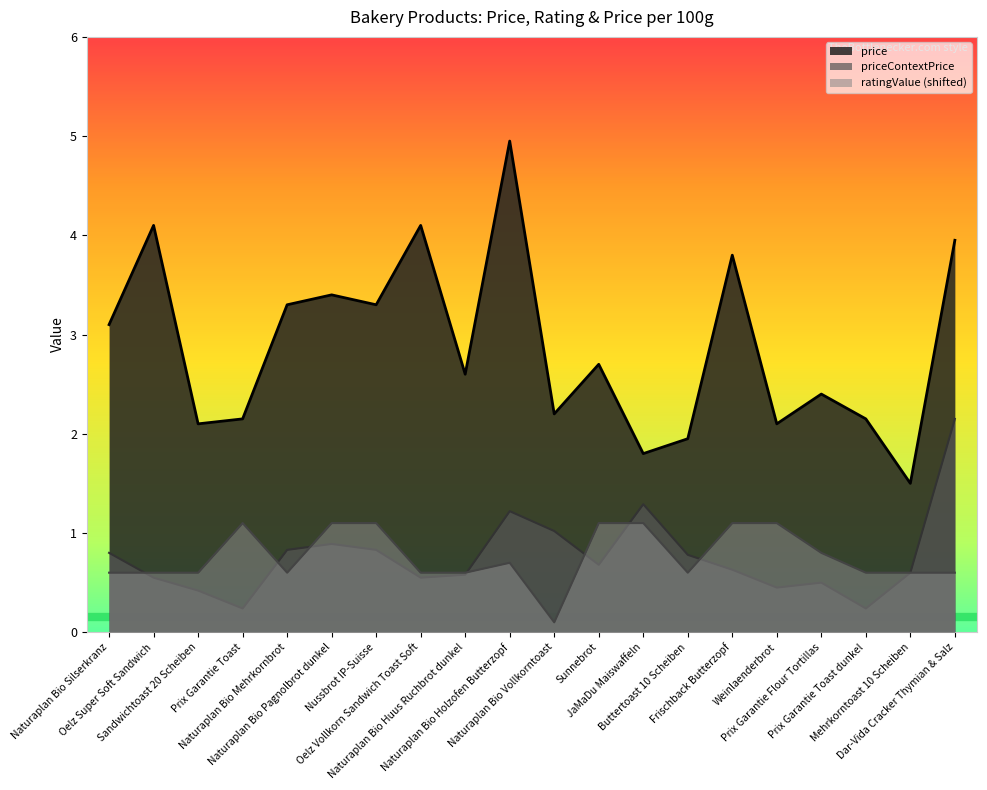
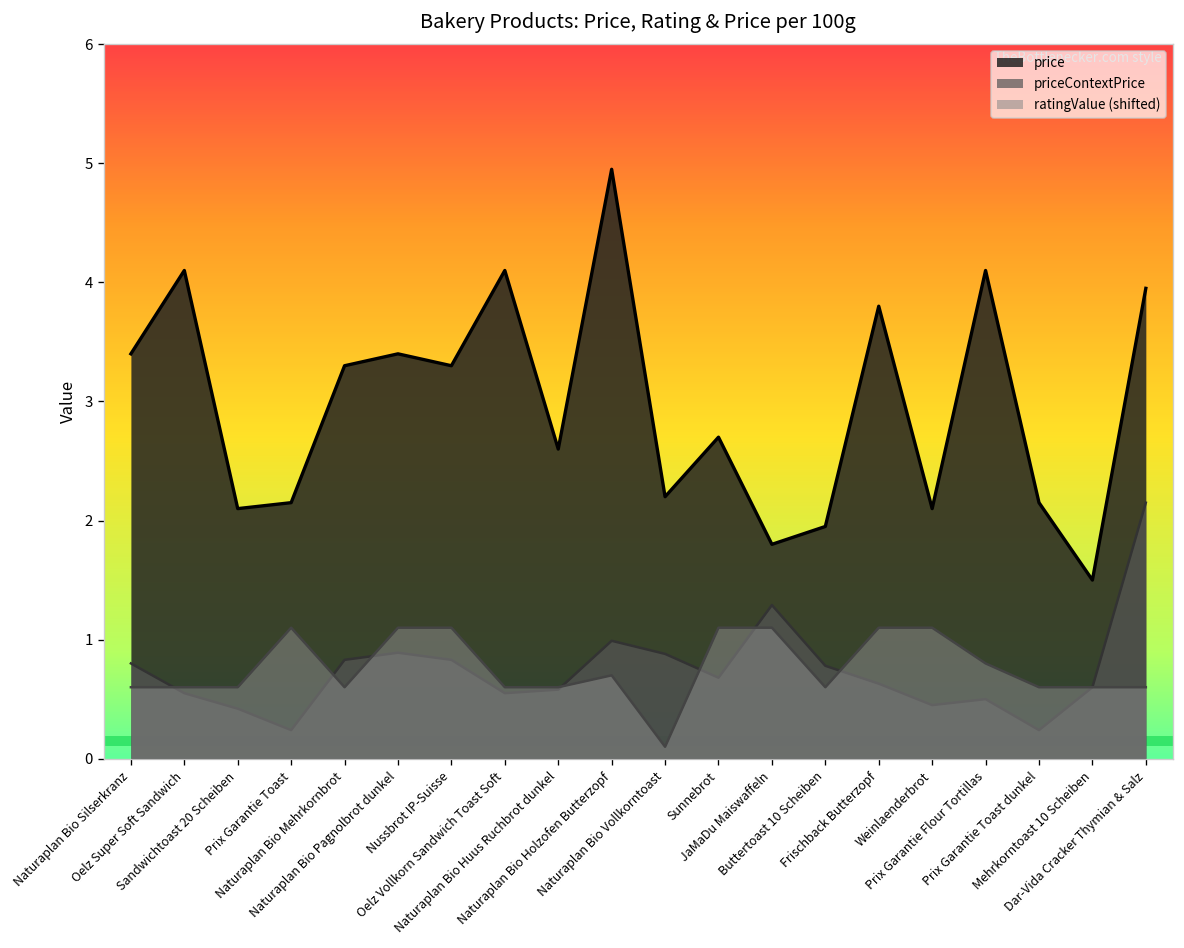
  {
    "price": {
-     "Naturaplan Bio Silserkranz": 3.1,
+     "Naturaplan Bio Silserkranz": 3.4,
      "Oelz Super Soft Sandwich": 4.1,
      "Sandwichtoast 20 Scheiben": 2.1,
      "Prix Garantie Toast": 2.2,
      "Naturaplan Bio Mehrkornbrot": 3.3,
      "Naturaplan Bio Pagnolbrot dunkel": 3.4,
      "Nussbrot IP-Suisse": 3.3,
      "Oelz Vollkorn Sandwich Toast Soft": 4.1,
      "Naturaplan Bio Huus Ruchbrot dunkel": 2.6,
      "Naturaplan Bio Holzofen Butterzopf": 5.0,
      "Naturaplan Bio Vollkorntoast": 2.2,
      "Sunnebrot": 2.7,
      "JaMaDu Maiswaffeln": 1.8,
      "Buttertoast 10 Scheiben": 2.0,
      "Frischback Butterzopf": 3.8,
      "Weinlaenderbrot": 2.1,
-     "Prix Garantie Flour Tortillas": 2.4,
+     "Prix Garantie Flour Tortillas": 4.1,
      "Prix Garantie Toast dunkel": 2.2,
      "Mehrkorntoast 10 Scheiben": 1.5,
      "Dar-Vida Cracker Thymian & Salz": 4.0
    },
    "priceContextPrice": {
      "Naturaplan Bio Silserkranz": 0.8,
      "Oelz Super Soft Sandwich": 0.6,
      "Sandwichtoast 20 Scheiben": 0.4,
      "Prix Garantie Toast": 0.2,
      "Naturaplan Bio Mehrkornbrot": 0.8,
      "Naturaplan Bio Pagnolbrot dunkel": 0.9,
      "Nussbrot IP-Suisse": 0.8,
      "Oelz Vollkorn Sandwich Toast Soft": 0.6,
-     "Naturaplan Bio Holzofen Butterzopf": 1.2,
-     "Naturaplan Bio Vollkorntoast": 1.0,
+     "Naturaplan Bio Holzofen Butterzopf": 1.0,
+     "Naturaplan Bio Vollkorntoast": 0.9,
      "Sunnebrot": 0.7,
      "JaMaDu Maiswaffeln": 1.3,
      "Buttertoast 10 Scheiben": 0.8,
      "Frischback Butterzopf": 0.6,
      "Weinlaenderbrot": 0.5,
      "Prix Garantie Flour Tortillas": 0.5,
      "Prix Garantie Toast dunkel": 0.2,
      "Dar-Vida Cracker Thymian & Salz": 2.2
    },
    "ratingValue (shifted)": {
      "Naturaplan Bio Silserkranz": 0.6,
      "Oelz Super Soft Sandwich": 0.6,
      "Sandwichtoast 20 Scheiben": 0.6,
      "Prix Garantie Toast": 1.1,
      "Naturaplan Bio Mehrkornbrot": 0.6,
      "Naturaplan Bio Pagnolbrot dunkel": 1.1,
      "Nussbrot IP-Suisse": 1.1,
      "Oelz Vollkorn Sandwich Toast Soft": 0.6,
      "Naturaplan Bio Holzofen Butterzopf": 0.7,
      "Naturaplan Bio Vollkorntoast": 0.1,
      "Sunnebrot": 1.1,
      "JaMaDu Maiswaffeln": 1.1,
      "Buttertoast 10 Scheiben": 0.6,
      "Frischback Butterzopf": 1.1,
      "Weinlaenderbrot": 1.1,
      "Prix Garantie Flour Tortillas": 0.8,
      "Prix Garantie Toast dunkel": 0.6,
      "Dar-Vida Cracker Thymian & Salz": 0.6
    }
  }
